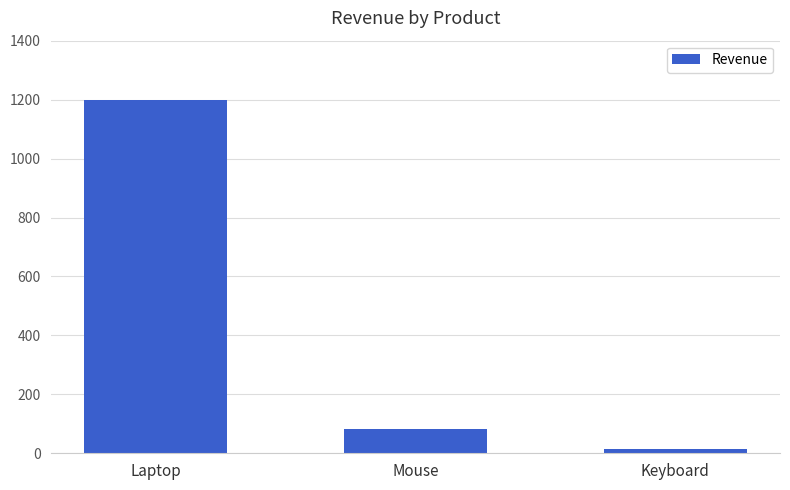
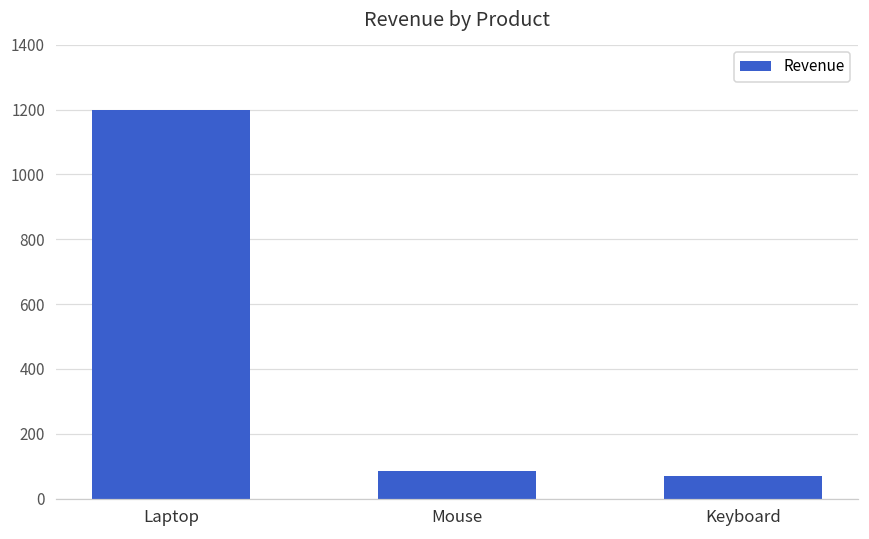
  {
    "Laptop": 1200,
    "Mouse": 80,
-   "Keyboard": 20
+   "Keyboard": 70
  }
